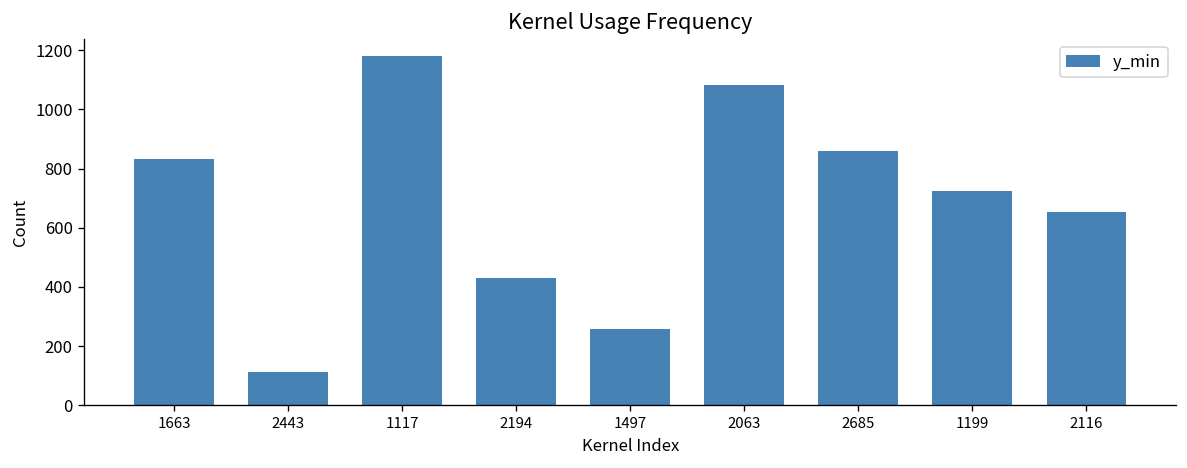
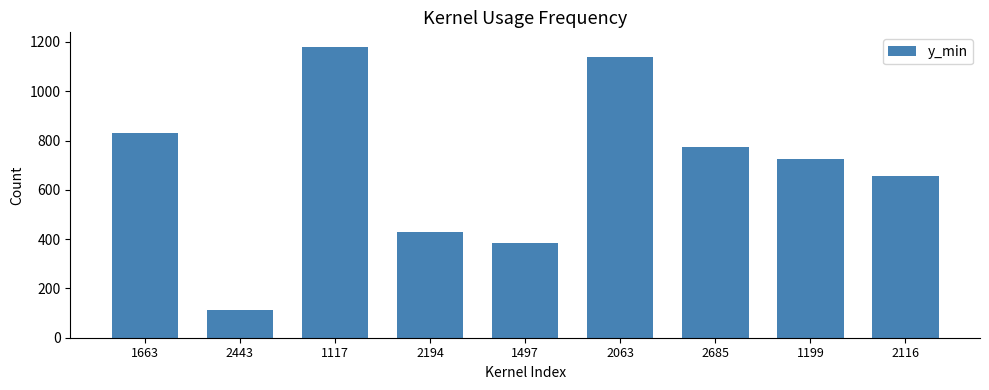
  {
    "1663": 830,
    "2443": 110,
    "1117": 1180,
    "2194": 430,
-   "1497": 260,
-   "2063": 1080,
-   "2685": 860,
+   "1497": 380,
+   "2063": 1140,
+   "2685": 770,
    "1199": 720,
    "2116": 660
  }
